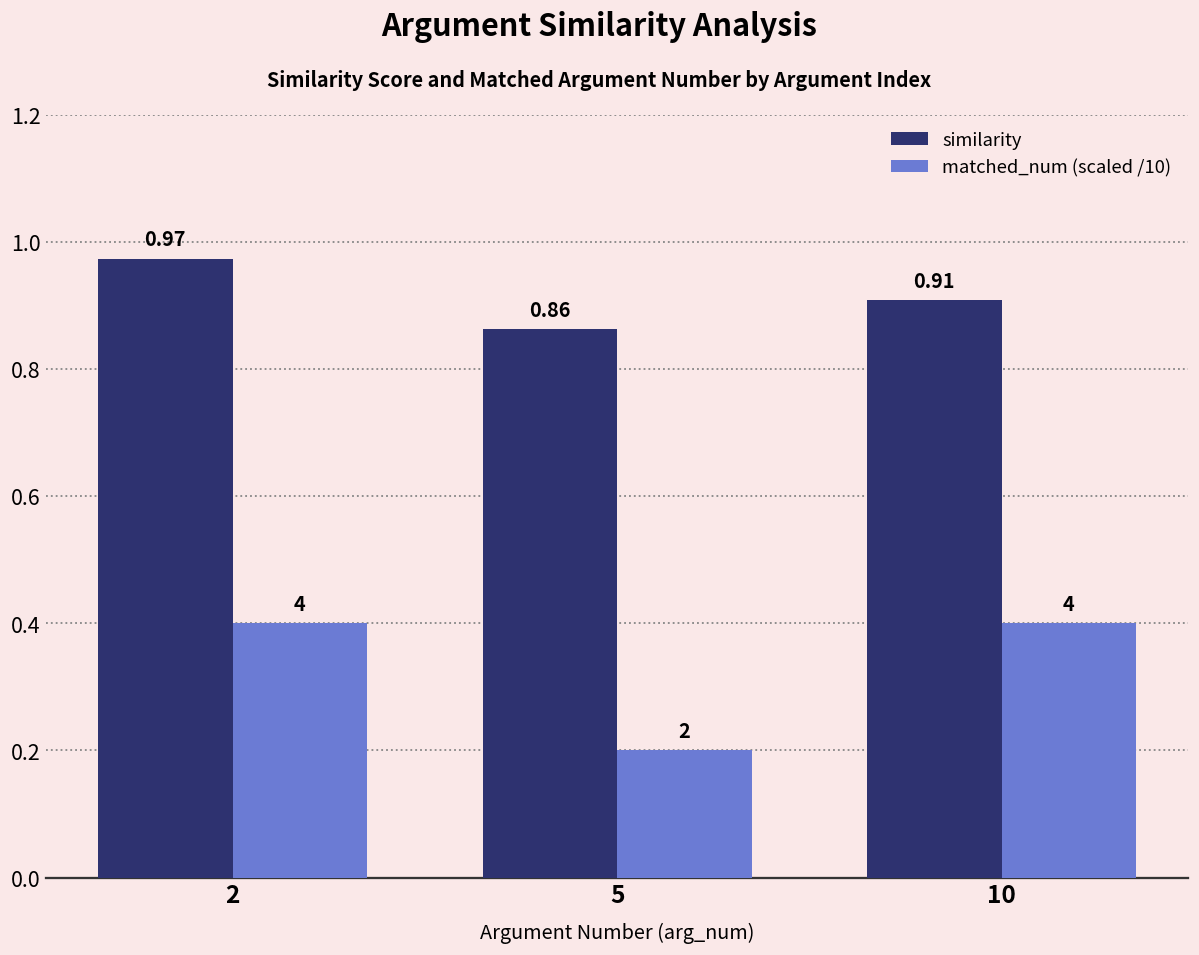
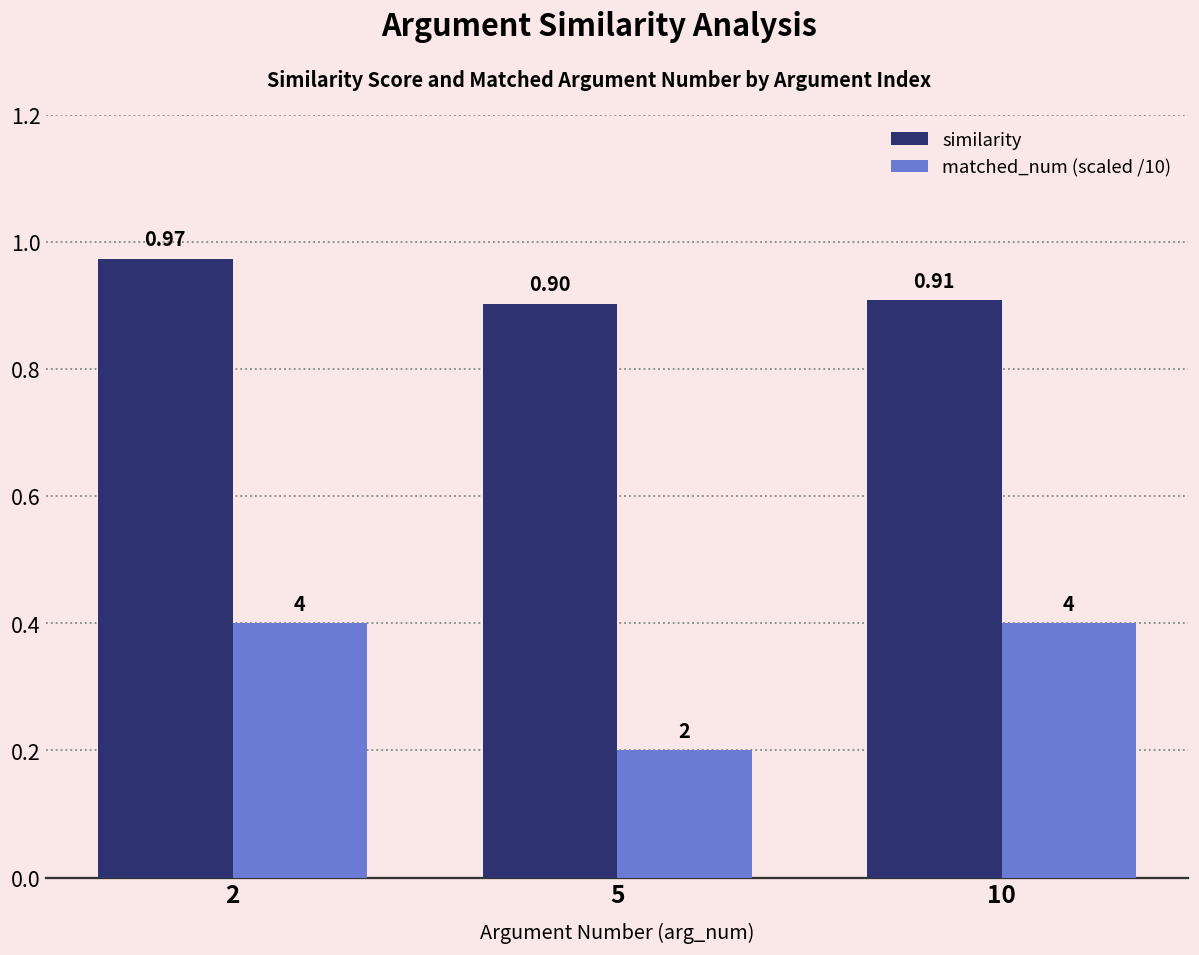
  {
    "similarity": {
      "2": 0.97,
-     "5": 0.86,
+     "5": 0.90,
      "10": 0.91
    }
  }
